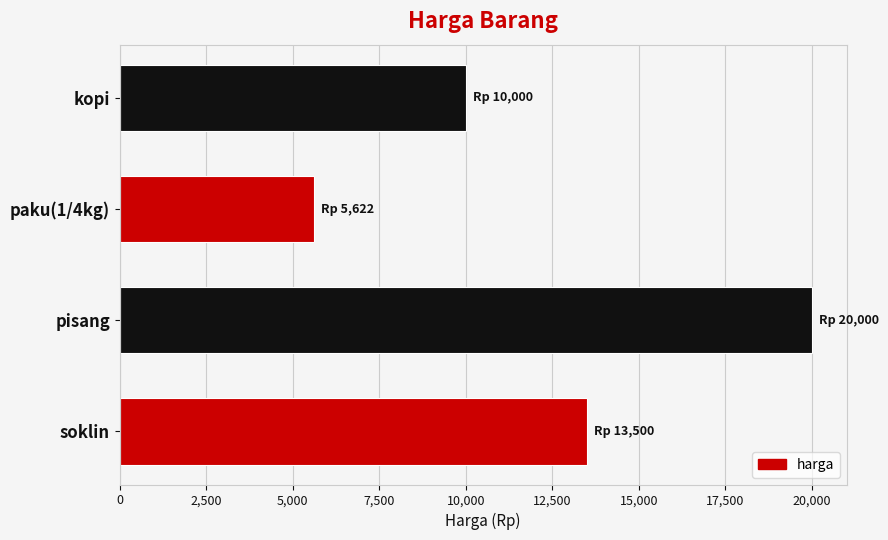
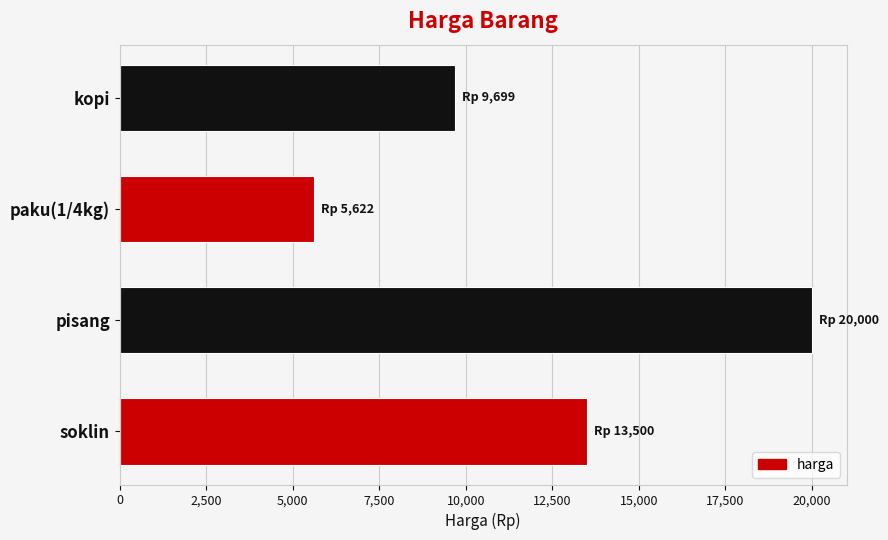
  {
-   "kopi": "10,000",
+   "kopi": "9,699",
    "paku(1/4kg)": "5,622",
    "pisang": "20,000",
    "soklin": "13,500"
  }
